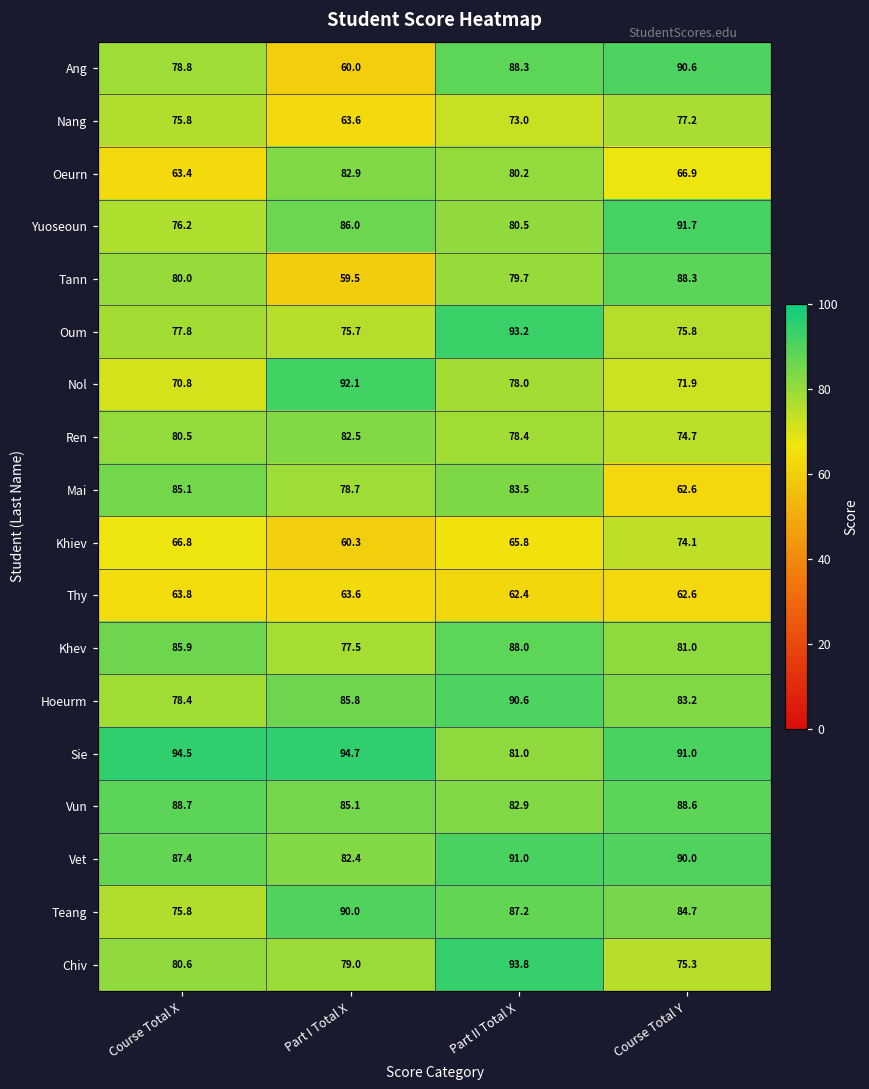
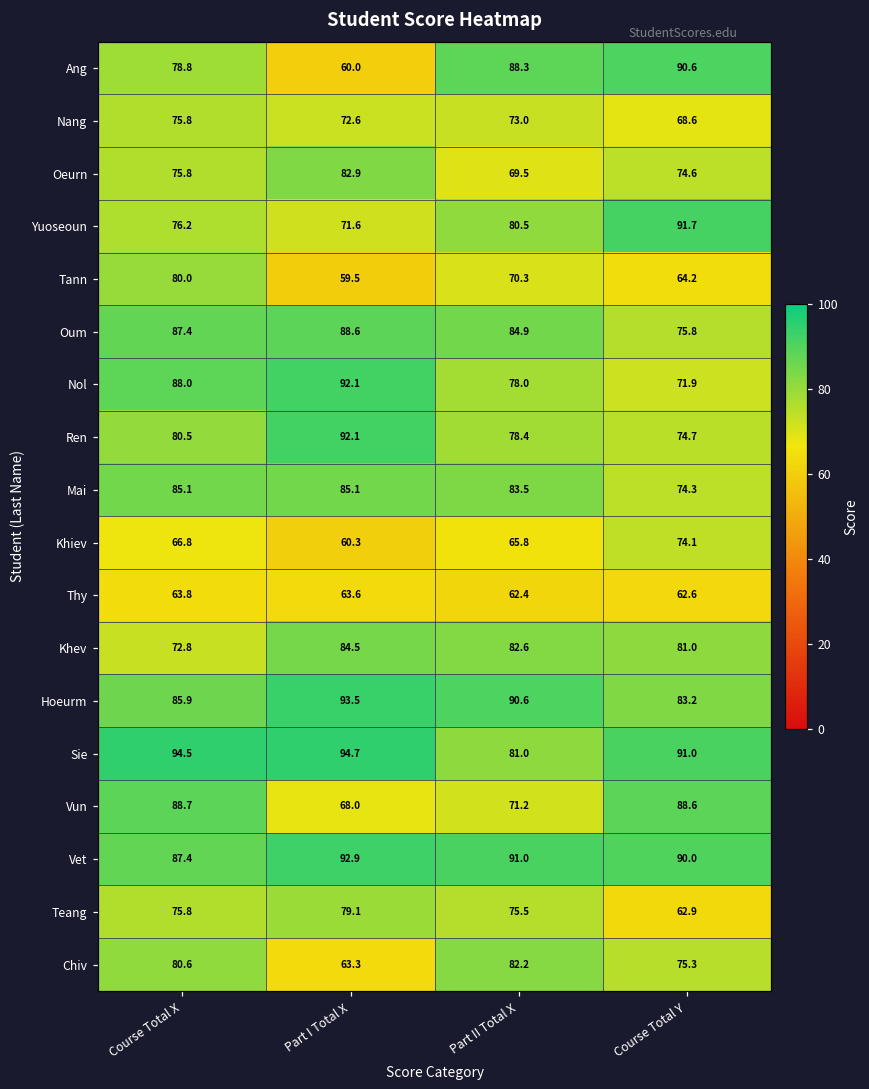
  {
    "Ang": {
      "Course Total X": 78.8,
      "Part I Total X": 60.0,
      "Part II Total X": 88.3,
      "Course Total Y": 90.6
    },
    "Nang": {
      "Course Total X": 75.8,
-     "Part I Total X": 63.6,
+     "Part I Total X": 72.6,
      "Part II Total X": 73.0,
-     "Course Total Y": 77.2
+     "Course Total Y": 68.6
    },
    "Oeurn": {
-     "Course Total X": 63.4,
+     "Course Total X": 75.8,
      "Part I Total X": 82.9,
-     "Part II Total X": 80.2,
-     "Course Total Y": 66.9
+     "Part II Total X": 69.5,
+     "Course Total Y": 74.6
    },
    "Yuoseoun": {
      "Course Total X": 76.2,
-     "Part I Total X": 86.0,
+     "Part I Total X": 71.6,
      "Part II Total X": 80.5,
      "Course Total Y": 91.7
    },
    "Tann": {
      "Course Total X": 80.0,
      "Part I Total X": 59.5,
-     "Part II Total X": 79.7,
-     "Course Total Y": 88.3
+     "Part II Total X": 70.3,
+     "Course Total Y": 64.2
    },
    "Oum": {
-     "Course Total X": 77.8,
-     "Part I Total X": 75.7,
-     "Part II Total X": 93.2,
+     "Course Total X": 87.4,
+     "Part I Total X": 88.6,
+     "Part II Total X": 84.9,
      "Course Total Y": 75.8
    },
    "Nol": {
-     "Course Total X": 70.8,
+     "Course Total X": 88.0,
      "Part I Total X": 92.1,
      "Part II Total X": 78.0,
      "Course Total Y": 71.9
    },
    "Ren": {
      "Course Total X": 80.5,
-     "Part I Total X": 82.5,
+     "Part I Total X": 92.1,
      "Part II Total X": 78.4,
      "Course Total Y": 74.7
    },
    "Mai": {
      "Course Total X": 85.1,
-     "Part I Total X": 78.7,
+     "Part I Total X": 85.1,
      "Part II Total X": 83.5,
-     "Course Total Y": 62.6
+     "Course Total Y": 74.3
    },
    "Khiev": {
      "Course Total X": 66.8,
      "Part I Total X": 60.3,
      "Part II Total X": 65.8,
      "Course Total Y": 74.1
    },
    "Thy": {
      "Course Total X": 63.8,
      "Part I Total X": 63.6,
      "Part II Total X": 62.4,
      "Course Total Y": 62.6
    },
    "Khev": {
-     "Course Total X": 85.9,
-     "Part I Total X": 77.5,
-     "Part II Total X": 88.0,
+     "Course Total X": 72.8,
+     "Part I Total X": 84.5,
+     "Part II Total X": 82.6,
      "Course Total Y": 81.0
    },
    "Hoeurm": {
-     "Course Total X": 78.4,
-     "Part I Total X": 85.8,
+     "Course Total X": 85.9,
+     "Part I Total X": 93.5,
      "Part II Total X": 90.6,
      "Course Total Y": 83.2
    },
    "Sie": {
      "Course Total X": 94.5,
      "Part I Total X": 94.7,
      "Part II Total X": 81.0,
      "Course Total Y": 91.0
    },
    "Vun": {
      "Course Total X": 88.7,
-     "Part I Total X": 85.1,
-     "Part II Total X": 82.9,
+     "Part I Total X": 68.0,
+     "Part II Total X": 71.2,
      "Course Total Y": 88.6
    },
    "Vet": {
      "Course Total X": 87.4,
-     "Part I Total X": 82.4,
+     "Part I Total X": 92.9,
      "Part II Total X": 91.0,
      "Course Total Y": 90.0
    },
    "Teang": {
      "Course Total X": 75.8,
-     "Part I Total X": 90.0,
-     "Part II Total X": 87.2,
-     "Course Total Y": 84.7
+     "Part I Total X": 79.1,
+     "Part II Total X": 75.5,
+     "Course Total Y": 62.9
    },
    "Chiv": {
      "Course Total X": 80.6,
-     "Part I Total X": 79.0,
-     "Part II Total X": 93.8,
+     "Part I Total X": 63.3,
+     "Part II Total X": 82.2,
      "Course Total Y": 75.3
    }
  }
